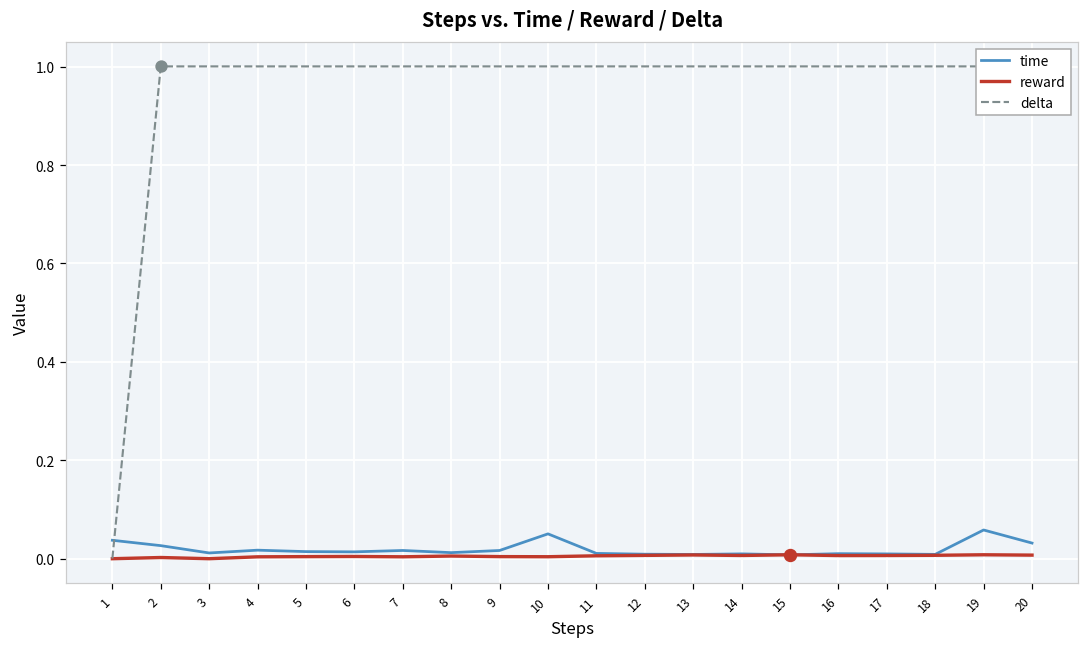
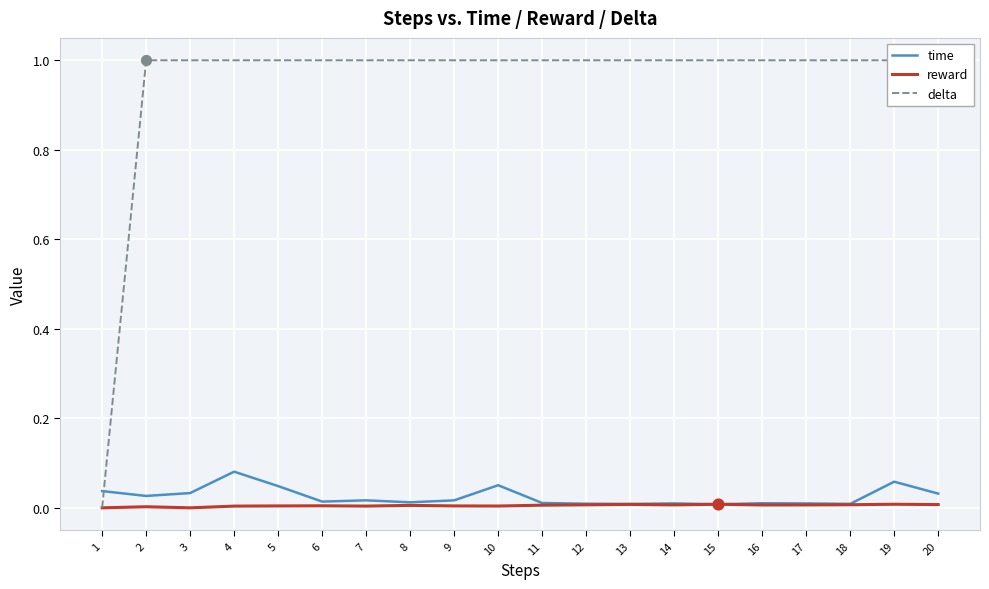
  {
    "time": {
      "1": 0.04,
      "2": 0.03,
-     "3": 0.01,
-     "4": 0.02,
-     "5": 0.01,
+     "3": 0.03,
+     "4": 0.08,
+     "5": 0.05,
      "6": 0.01,
      "7": 0.02,
      "8": 0.01,
      "9": 0.02,
      "10": 0.05,
      "19": 0.06,
      "20": 0.03
    }
  }
